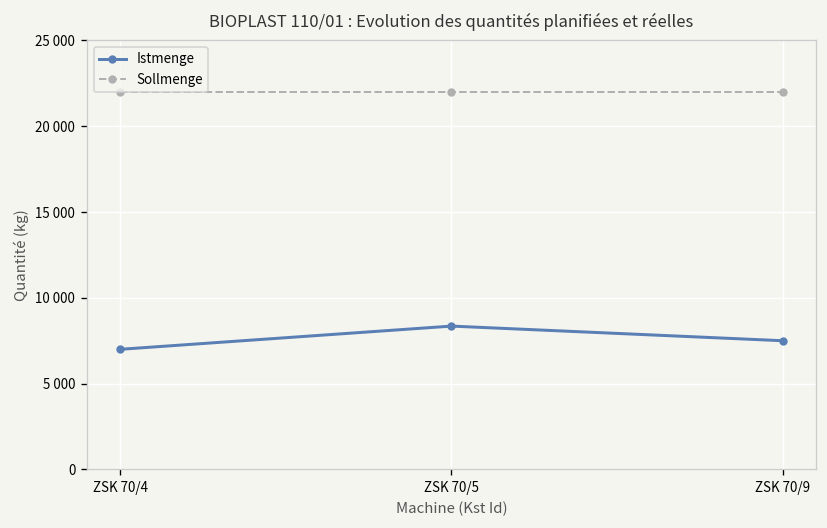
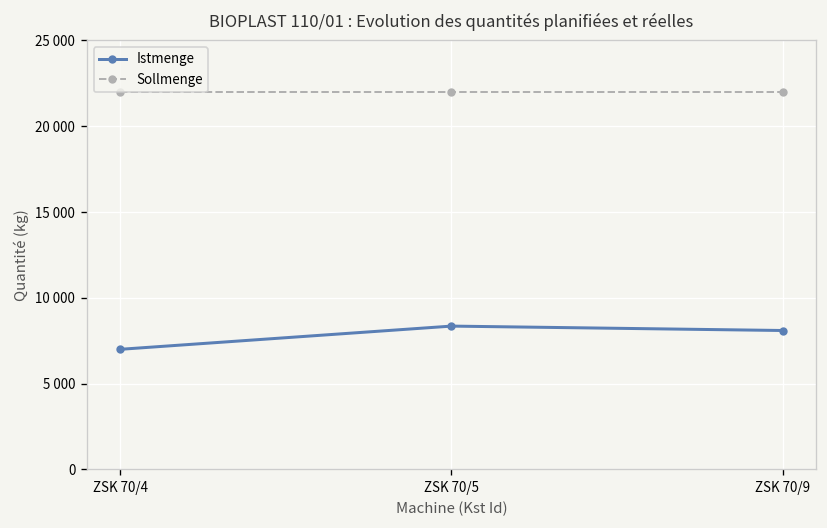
  {
    "Istmenge": {
      "ZSK 70/4": 7000,
      "ZSK 70/5": 8400,
-     "ZSK 70/9": 7500
+     "ZSK 70/9": 8100
    },
    "Sollmenge": {
      "ZSK 70/4": 22000,
      "ZSK 70/5": 22000,
      "ZSK 70/9": 22000
    }
  }
